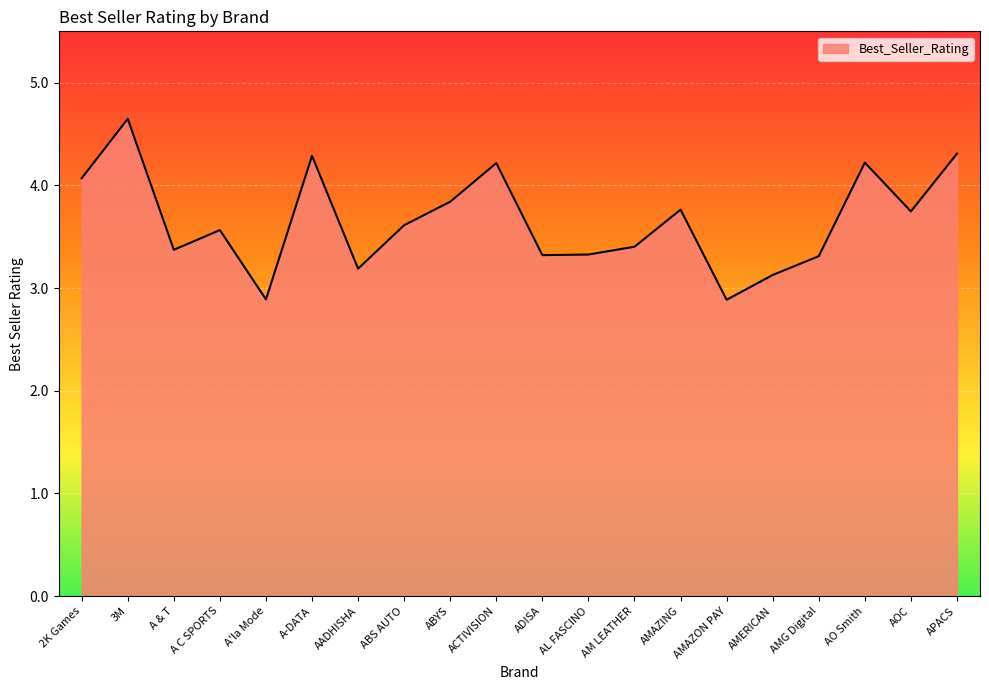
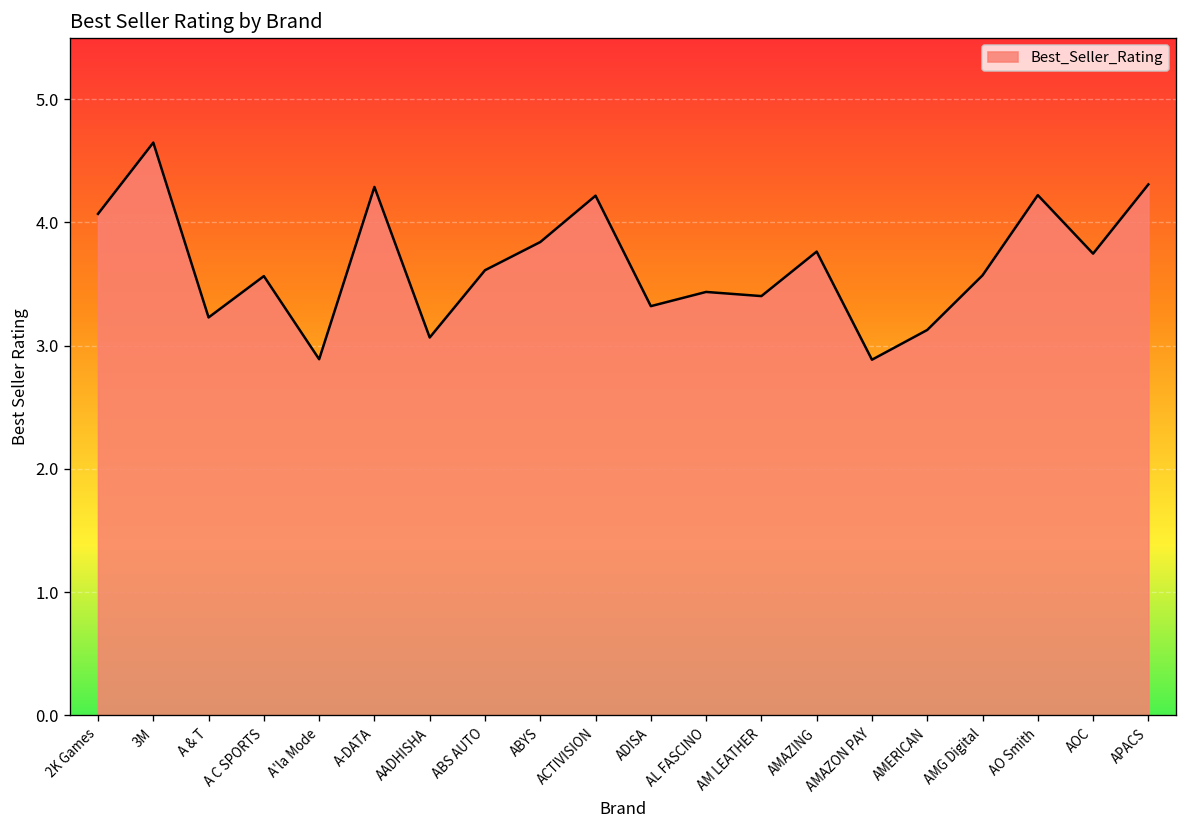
  {
    "2K Games": 4.07,
    "3M": 4.65,
-   "A & T": 3.37,
+   "A & T": 3.23,
    "A C SPORTS": 3.56,
    "A'la Mode": 2.89,
    "A-DATA": 4.29,
-   "AADHISHA": 3.19,
+   "AADHISHA": 3.07,
    "ABS AUTO": 3.61,
    "ABYS": 3.84,
    "ACTIVISION": 4.22,
    "ADISA": 3.32,
-   "AL FASCINO": 3.33,
+   "AL FASCINO": 3.44,
    "AM LEATHER": 3.40,
    "AMAZING": 3.76,
    "AMAZON PAY": 2.89,
    "AMERICAN": 3.13,
-   "AMG Digital": 3.31,
+   "AMG Digital": 3.57,
    "AO Smith": 4.22,
    "AOC": 3.75,
    "APACS": 4.31
  }
